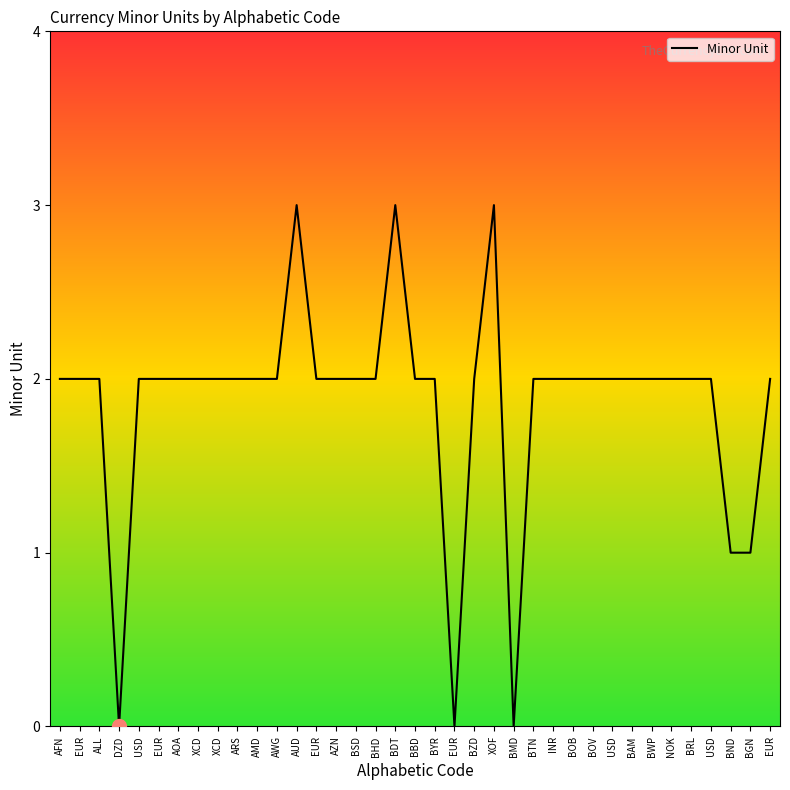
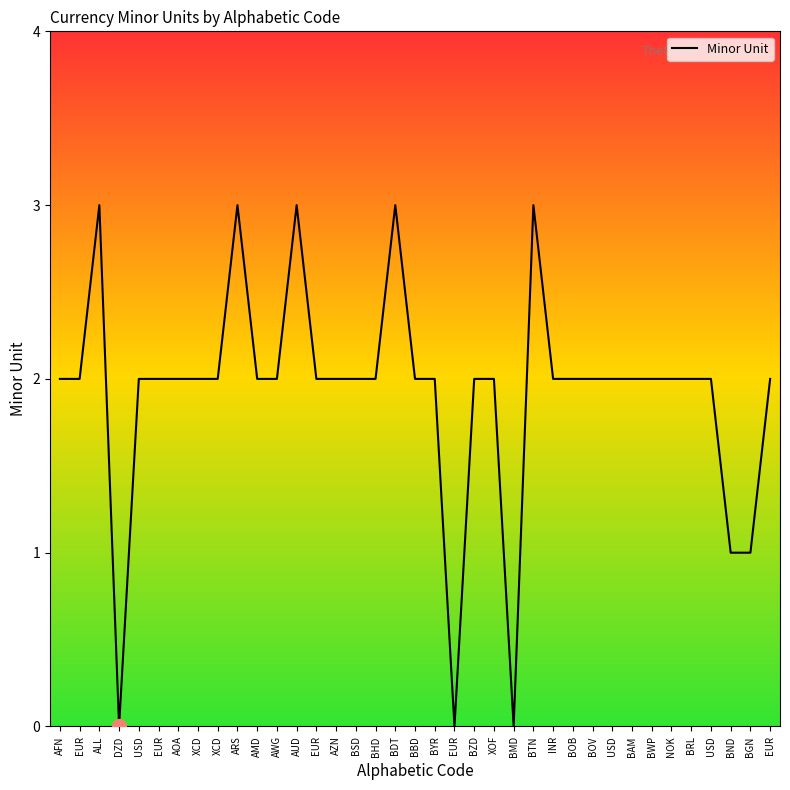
  {
    "Minor Unit": {
      "AFN": 2,
-     "ALL": 2,
+     "ALL": 3,
      "AOA": 2,
-     "ARS": 2,
+     "ARS": 3,
      "AMD": 2,
      "AWG": 2,
      "AUD": 3,
      "AZN": 2,
      "BSD": 2,
      "BHD": 2,
      "BDT": 3,
      "BBD": 2,
      "BYR": 2,
      "BZD": 2,
-     "XOF": 3,
+     "XOF": 2,
      "BMD": 0,
-     "BTN": 2,
+     "BTN": 3,
      "INR": 2,
      "BOB": 2,
      "BOV": 2,
      "BAM": 2,
      "BWP": 2,
      "NOK": 2,
      "BRL": 2,
      "BND": 1,
      "BGN": 1
    }
  }
